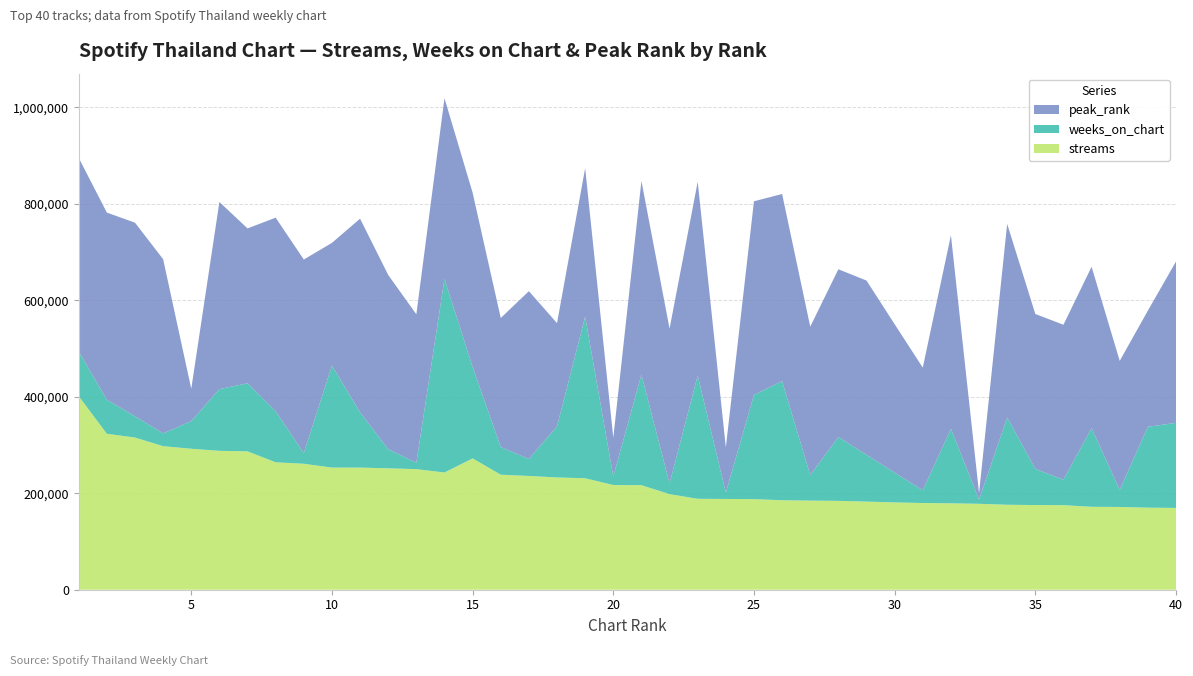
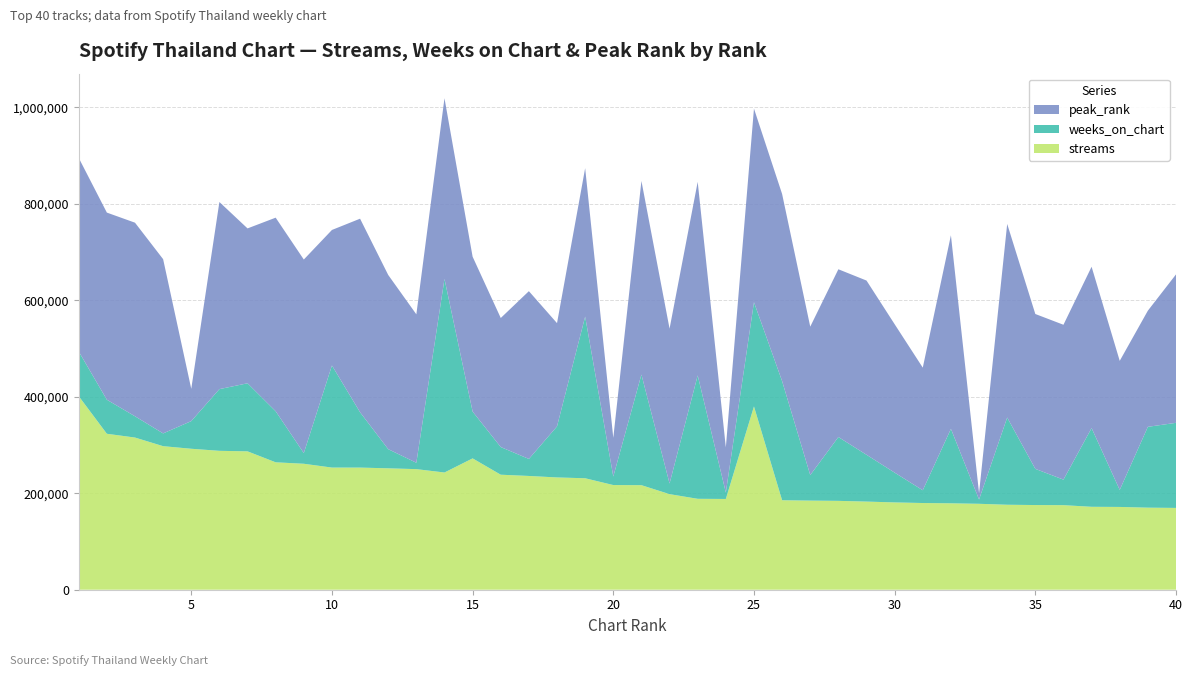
  {
    "streams": {
      "5": "290,000",
      "10": "250,000",
      "15": "270,000",
      "20": "220,000",
-     "25": "190,000",
+     "25": "380,000",
      "30": "180,000",
      "35": "180,000",
      "40": "170,000"
    },
    "weeks_on_chart": {
      "5": "60,000",
      "10": "210,000",
-     "15": "190,000",
+     "15": "100,000",
      "20": "20,000",
      "25": "220,000",
      "30": "60,000",
      "35": "70,000",
      "40": "180,000"
    },
    "peak_rank": {
      "5": "70,000",
-     "10": "250,000",
-     "15": "360,000",
+     "10": "280,000",
+     "15": "320,000",
      "20": "80,000",
      "25": "400,000",
      "30": "310,000",
      "35": "320,000",
-     "40": "330,000"
+     "40": "310,000"
    }
  }
